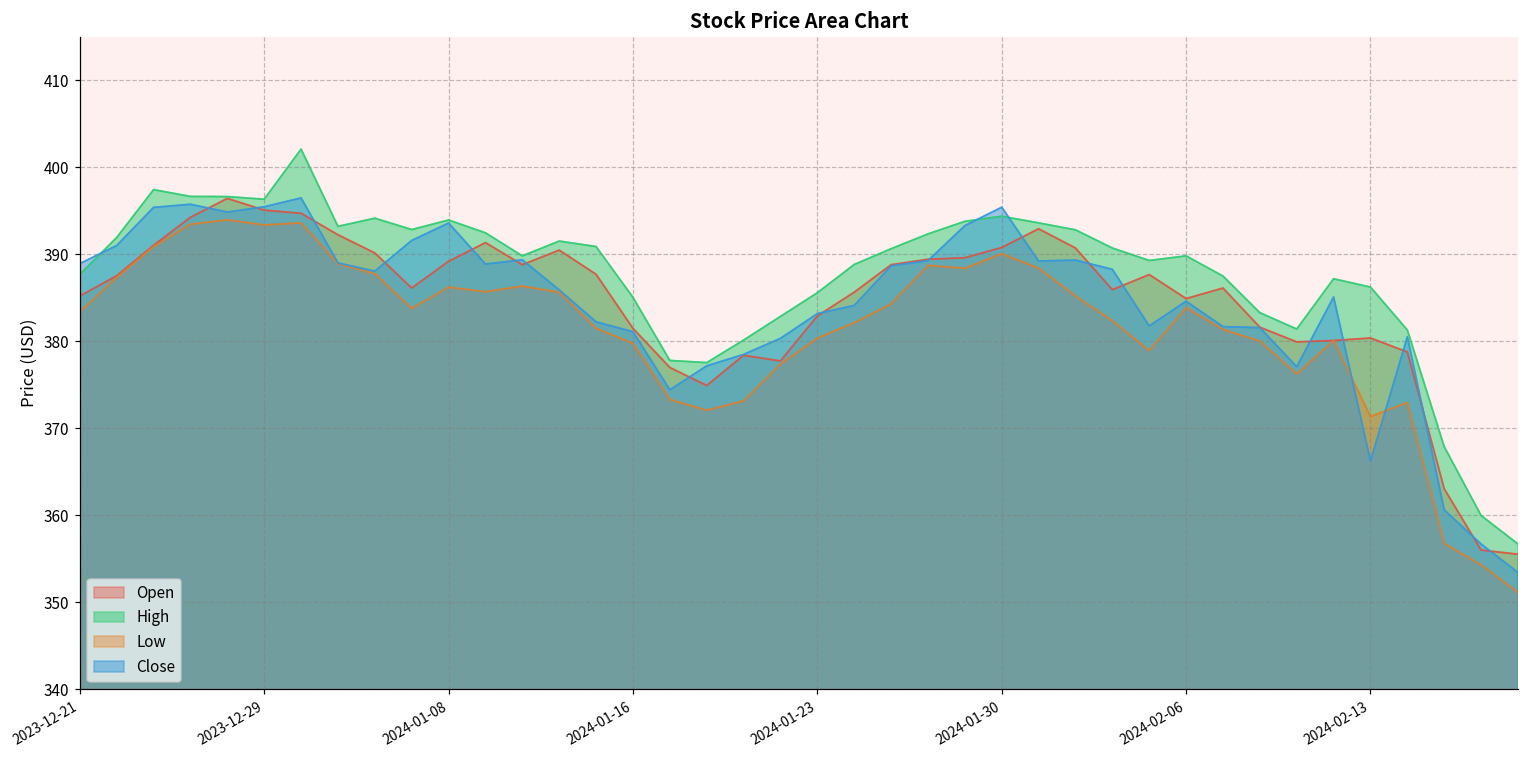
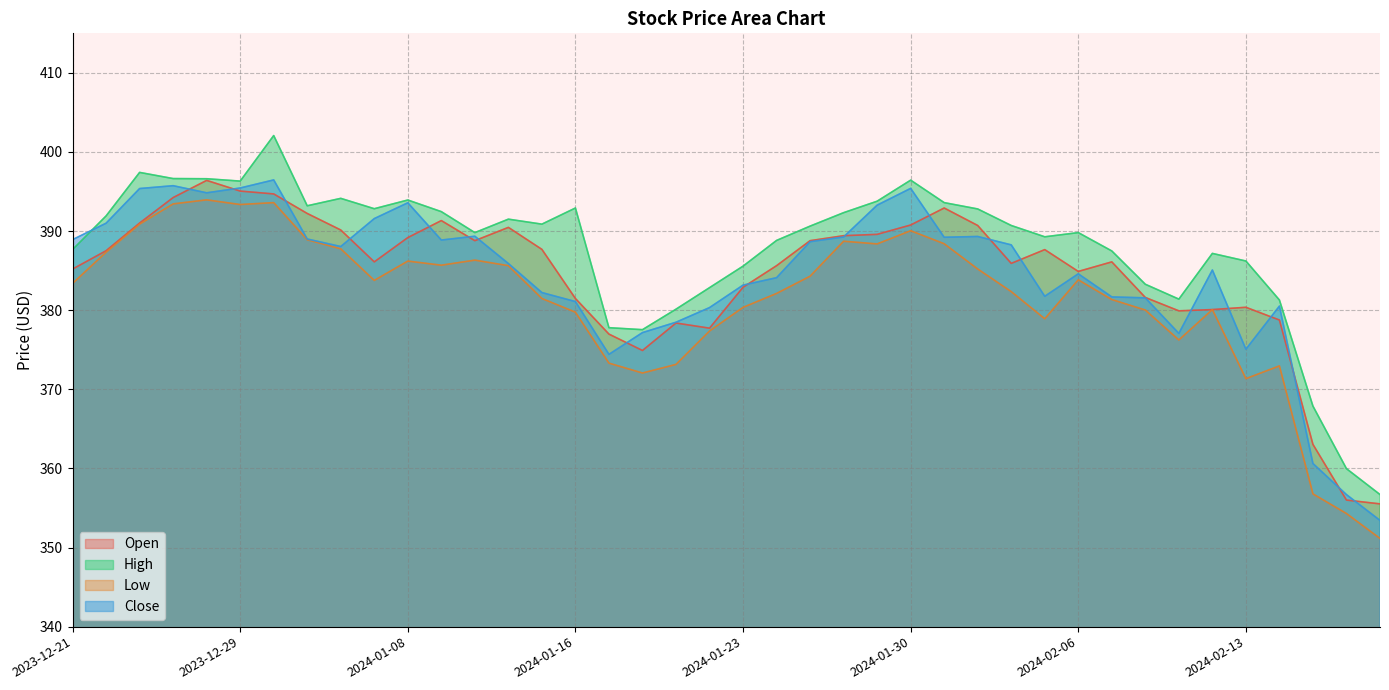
  {
    "High": {
      "2023-12-21": 388,
      "2023-12-29": 396,
      "2024-01-08": 394,
-     "2024-01-16": 385,
+     "2024-01-16": 393,
      "2024-01-23": 386,
-     "2024-01-30": 394,
+     "2024-01-30": 396,
      "2024-02-06": 390,
      "2024-02-13": 386
    },
    "Close": {
      "2023-12-21": 389,
      "2023-12-29": 395,
      "2024-01-08": 394,
      "2024-01-16": 381,
      "2024-01-30": 395,
-     "2024-02-13": 366
+     "2024-02-13": 375
    }
  }
